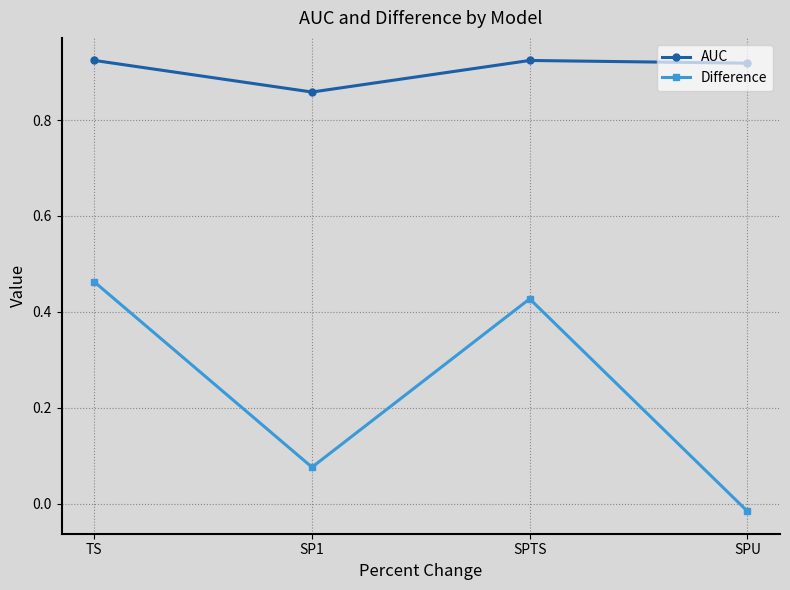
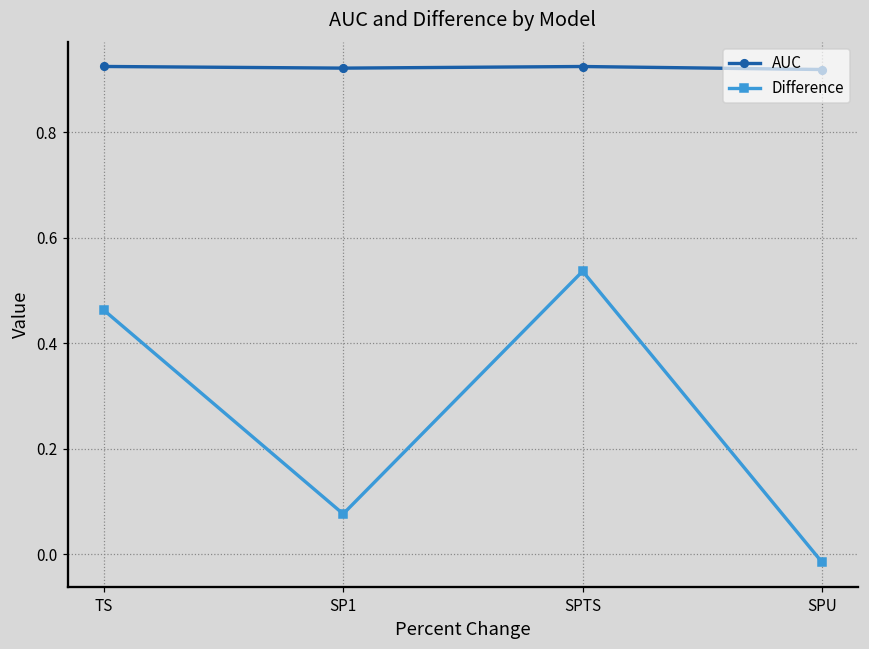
  {
    "AUC": {
      "TS": 0.92,
-     "SP1": 0.86,
+     "SP1": 0.92,
      "SPTS": 0.92
    },
    "Difference": {
      "TS": 0.46,
      "SP1": 0.08,
-     "SPTS": 0.43,
+     "SPTS": 0.54,
      "SPU": -0.02
    }
  }
